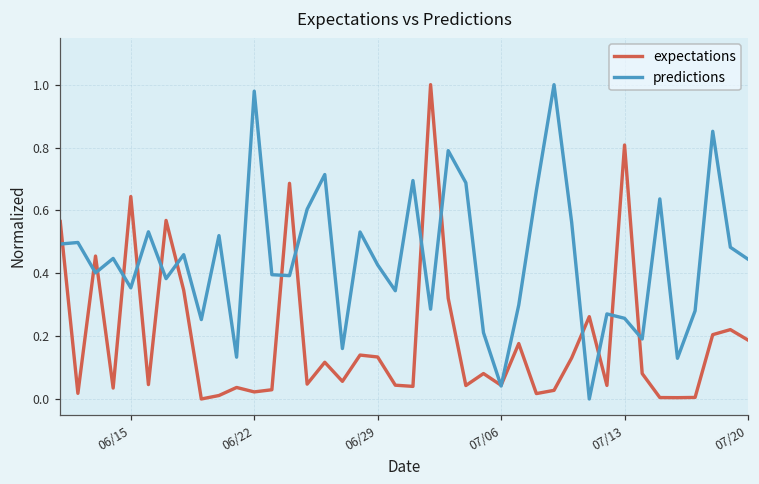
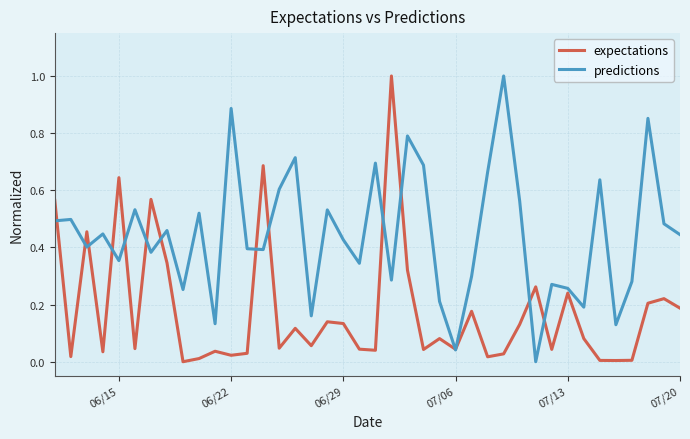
  {
    "expectations": {
      "06/15": 0.64,
      "06/22": 0.02,
      "06/29": 0.13,
-     "07/13": 0.81,
+     "07/13": 0.24,
      "07/20": 0.19
    },
    "predictions": {
      "06/15": 0.35,
-     "06/22": 0.98,
+     "06/22": 0.89,
      "06/29": 0.43,
      "07/13": 0.26,
      "07/20": 0.44
    }
  }
